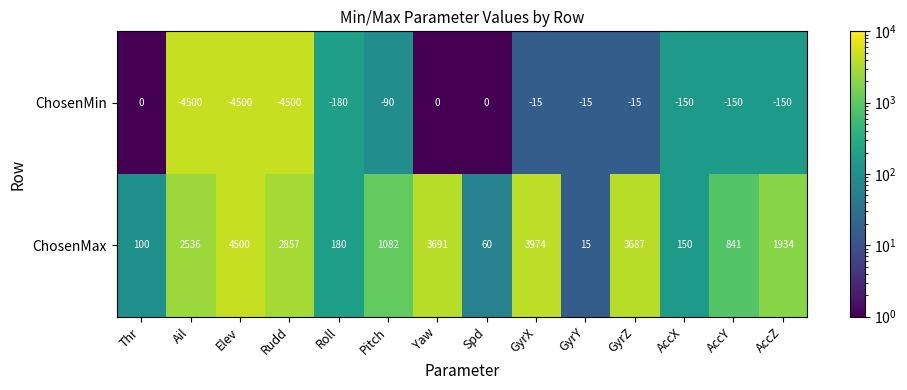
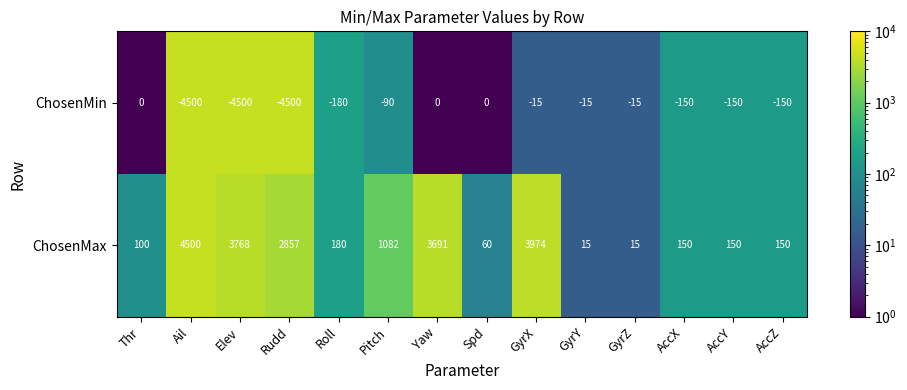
  {
    "ChosenMin": {
      "Thr": 0,
      "Ail": -4500,
      "Elev": -4500,
      "Rudd": -4500,
      "Roll": -180,
      "Pitch": -90,
      "Yaw": 0,
      "Spd": 0,
      "GyrX": -15,
      "GyrY": -15,
      "GyrZ": -15,
      "AccX": -150,
      "AccY": -150,
      "AccZ": -150
    },
    "ChosenMax": {
      "Thr": 100,
-     "Ail": 2536,
-     "Elev": 4500,
+     "Ail": 4500,
+     "Elev": 3768,
      "Rudd": 2857,
      "Roll": 180,
      "Pitch": 1082,
      "Yaw": 3691,
      "Spd": 60,
      "GyrX": 3974,
      "GyrY": 15,
-     "GyrZ": 3687,
+     "GyrZ": 15,
      "AccX": 150,
-     "AccY": 841,
-     "AccZ": 1934
+     "AccY": 150,
+     "AccZ": 150
    }
  }
